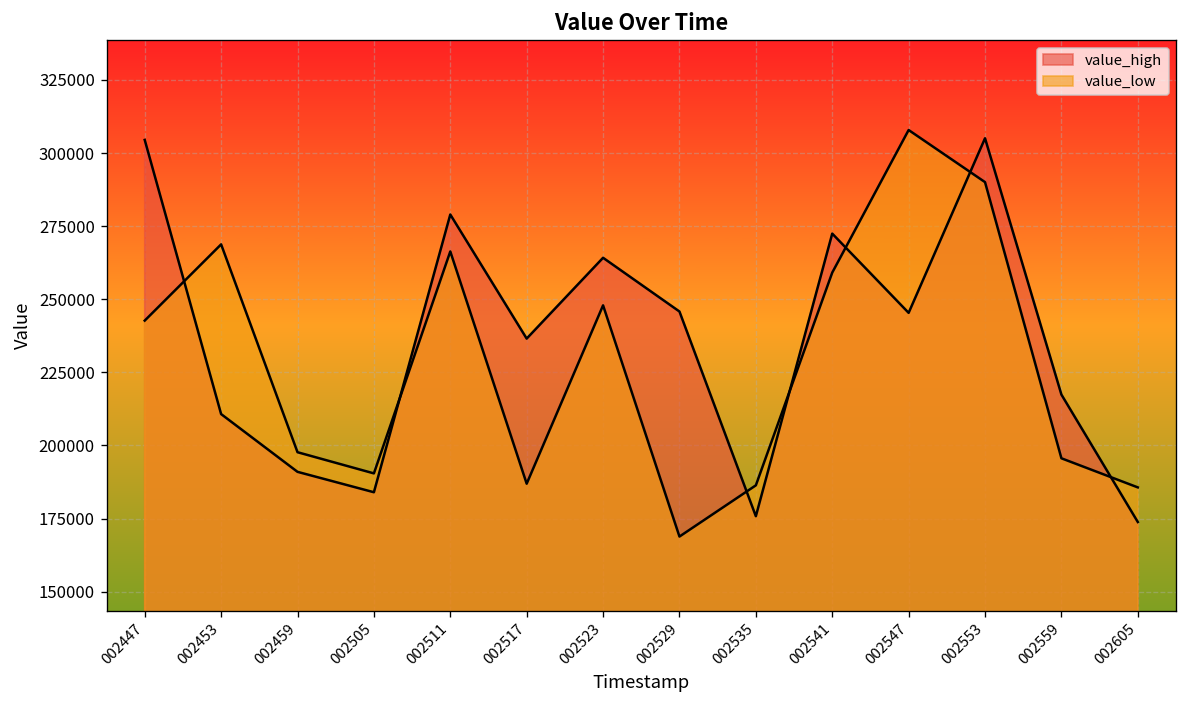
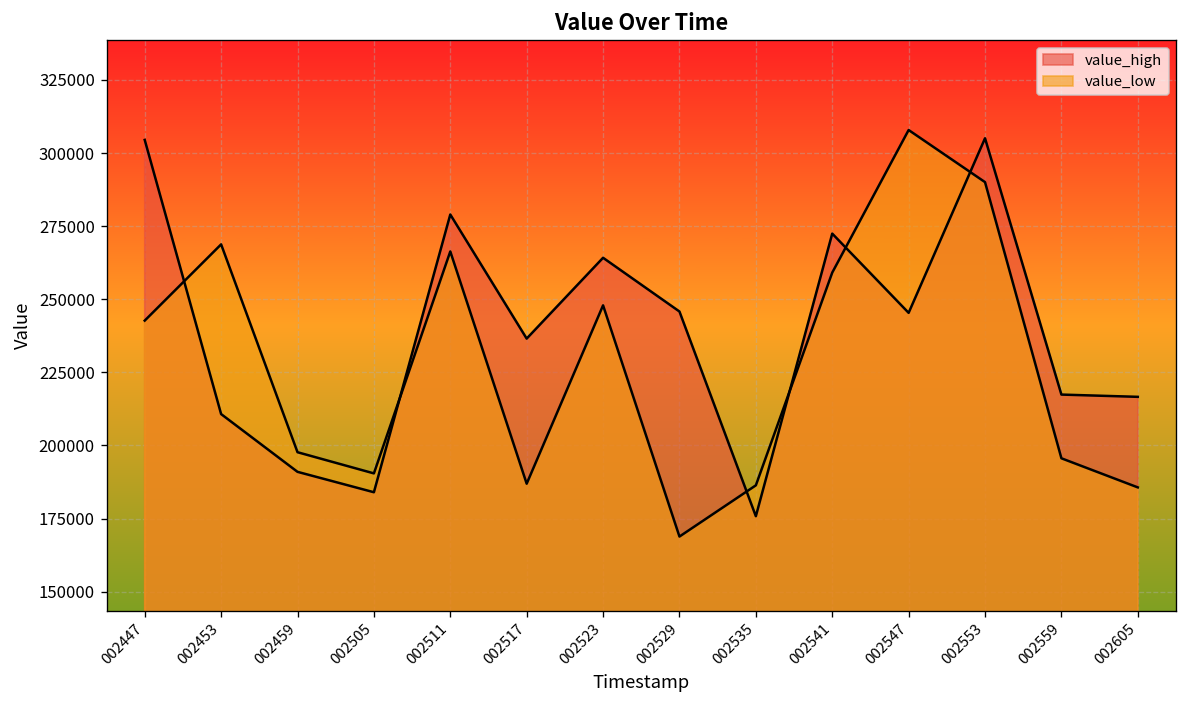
  {
    "value_high": {
      "002447": 304000,
      "002453": 211000,
      "002459": 191000,
      "002505": 184000,
      "002511": 279000,
      "002517": 237000,
      "002523": 264000,
      "002529": 246000,
      "002535": 176000,
      "002541": 272000,
      "002547": 245000,
      "002553": 305000,
      "002559": 217000,
-     "002605": 174000
+     "002605": 217000
    },
    "value_low": {
      "002447": 243000,
      "002453": 269000,
      "002459": 198000,
      "002505": 190000,
      "002511": 266000,
      "002517": 187000,
      "002523": 248000,
      "002529": 169000,
      "002535": 186000,
      "002541": 259000,
      "002547": 308000,
      "002553": 290000,
      "002559": 196000,
      "002605": 186000
    }
  }
